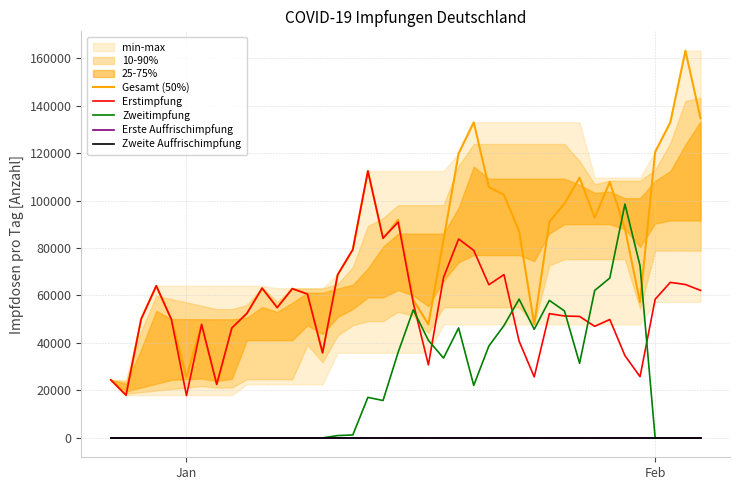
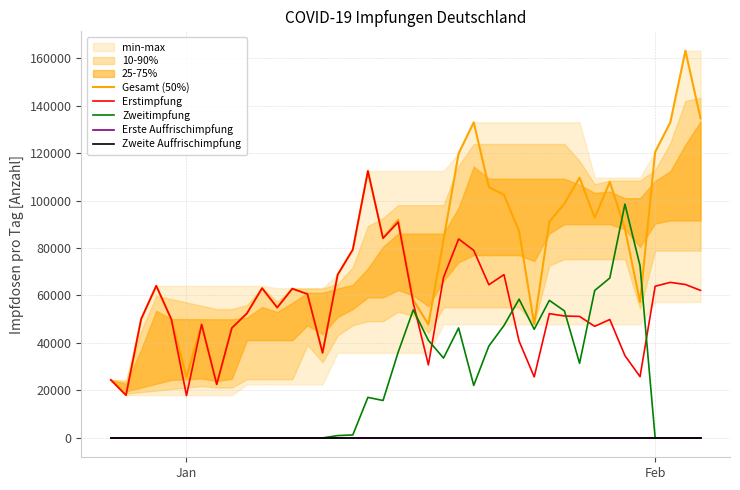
  {
    "Erstimpfung": {
      "Jan": 18000,
-     "Feb": 58000
+     "Feb": 64000
    }
  }
